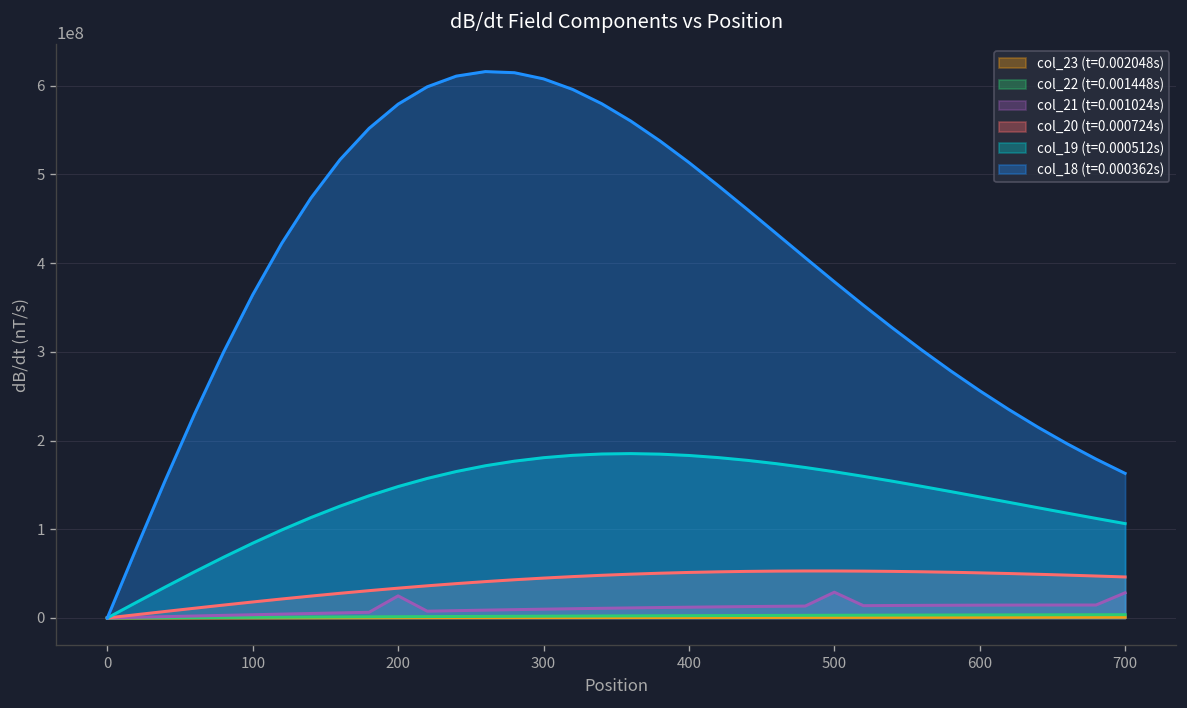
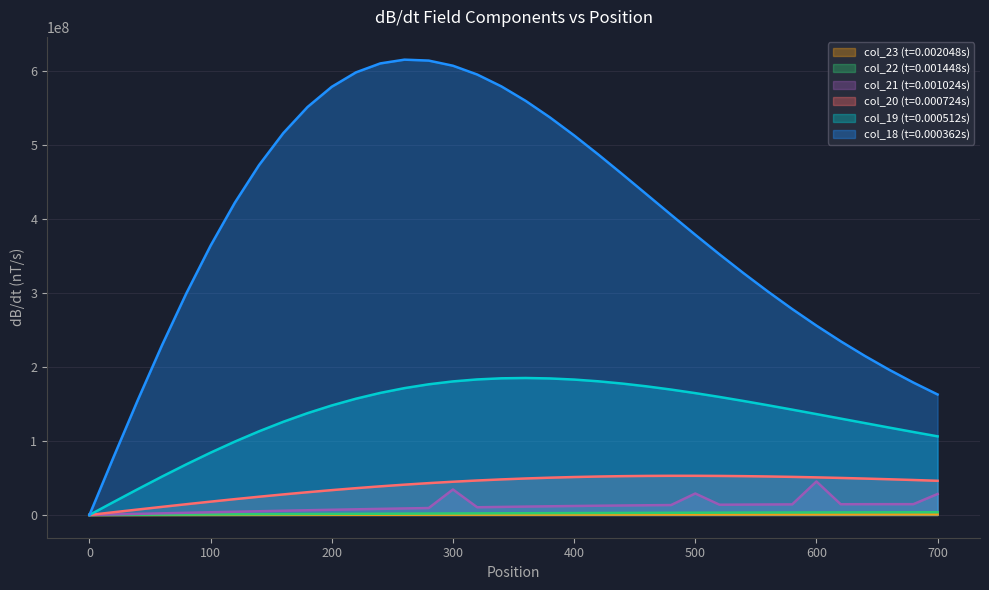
  {
    "col_21 (t=0.001024s)": {
-     "200": 20000000,
-     "300": 10000000,
+     "200": 10000000,
+     "300": 30000000,
      "400": 10000000,
      "500": 30000000,
-     "600": 10000000,
+     "600": 50000000,
      "700": 30000000
    }
  }
